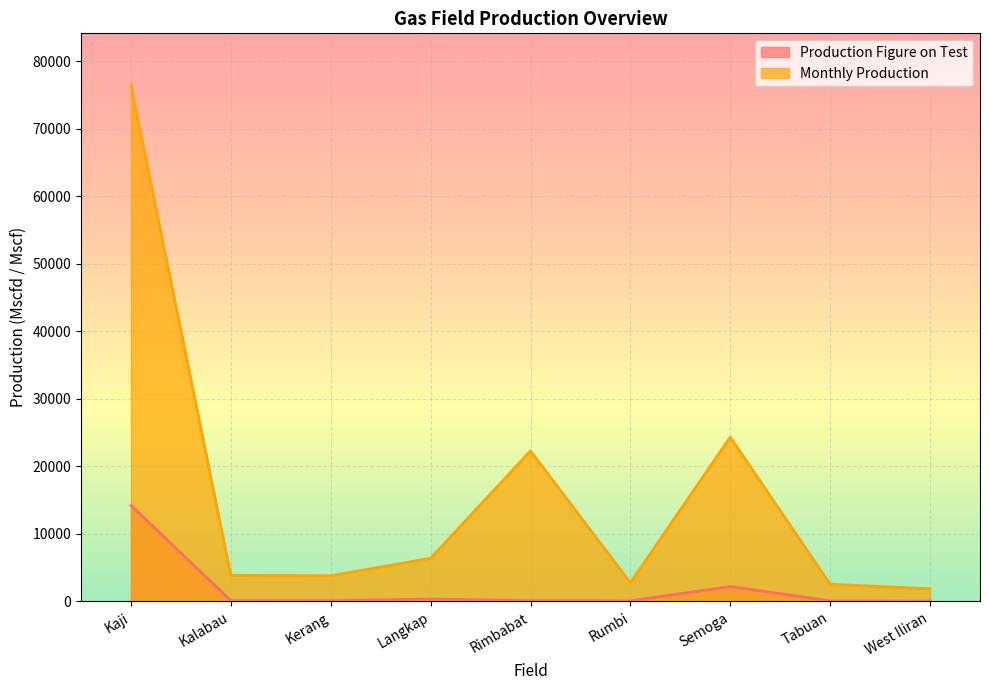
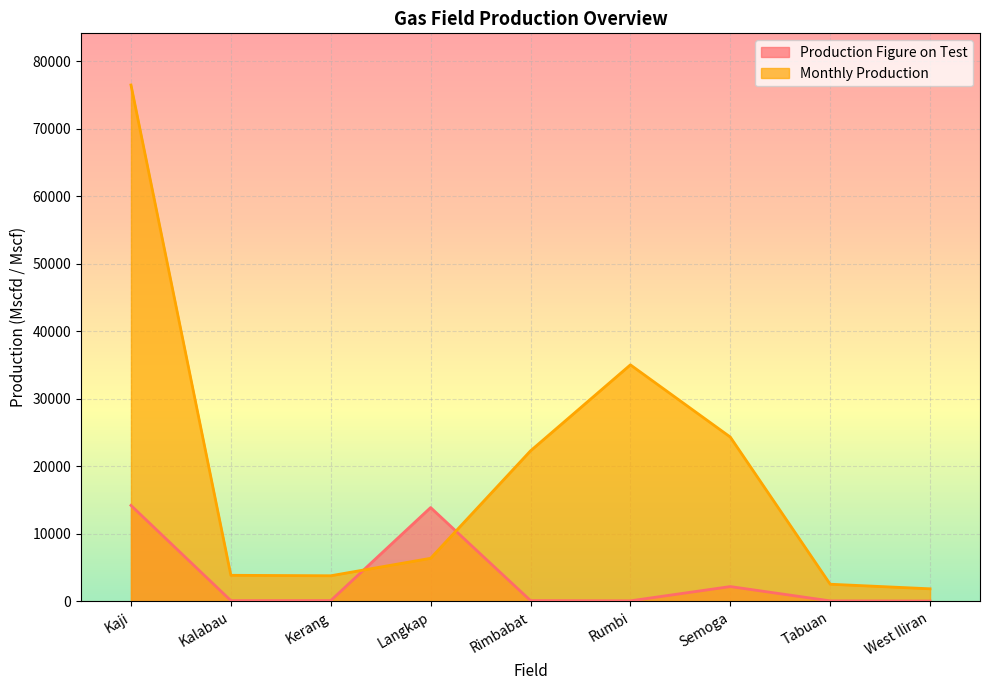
  {
    "Production Figure on Test": {
      "Kaji": 14000,
      "Kalabau": 0,
      "Kerang": 0,
-     "Langkap": 0,
+     "Langkap": 14000,
      "Rimbabat": 0,
      "Rumbi": 0,
      "Semoga": 2000,
      "Tabuan": 0,
      "West Iliran": 0
    },
    "Monthly Production": {
      "Kaji": 76000,
      "Kalabau": 4000,
      "Kerang": 4000,
      "Langkap": 6000,
      "Rimbabat": 22000,
-     "Rumbi": 3000,
+     "Rumbi": 35000,
      "Semoga": 24000,
      "Tabuan": 3000,
      "West Iliran": 2000
    }
  }
